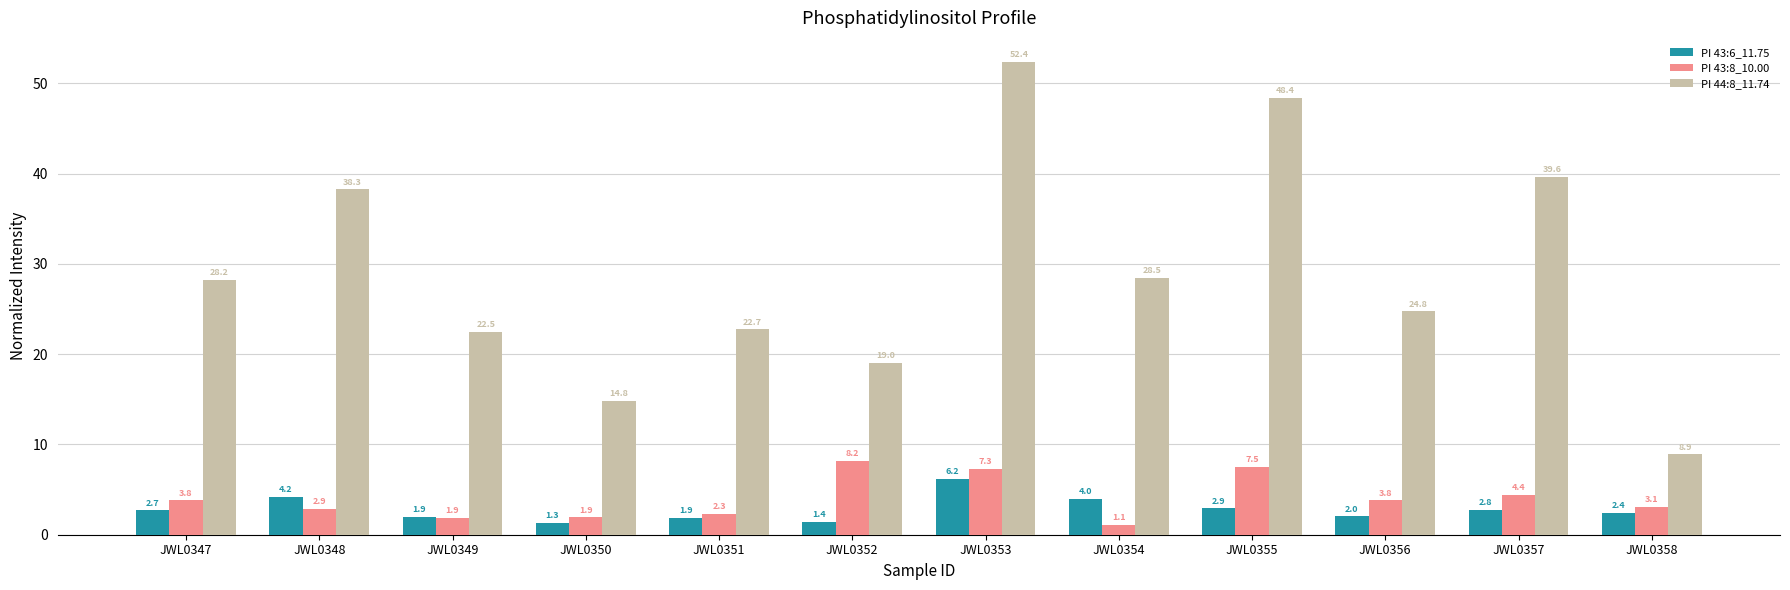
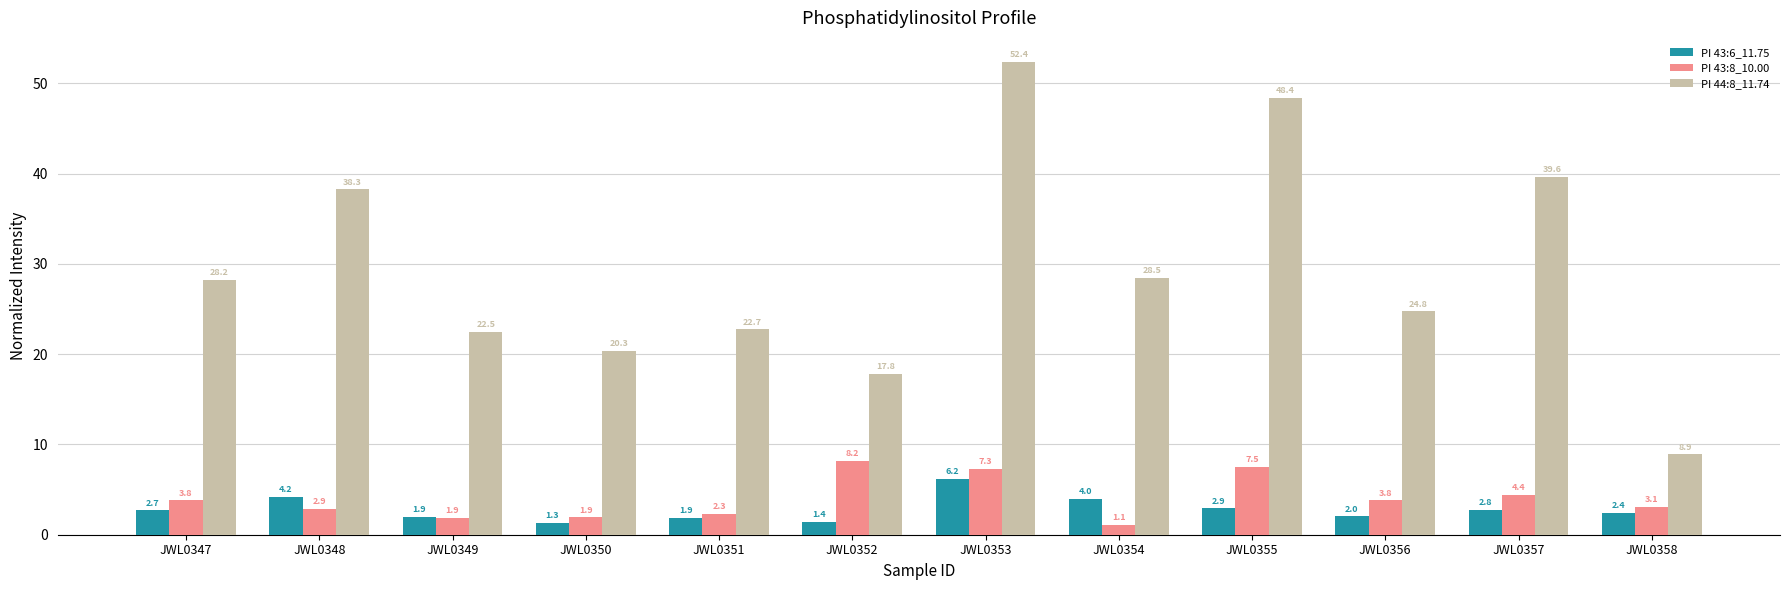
  {
    "PI 43:6_11.75": {
      "JWL0347": 2.7,
      "JWL0348": 4.2,
      "JWL0349": 1.9,
      "JWL0350": 1.3,
      "JWL0351": 1.9,
      "JWL0352": 1.4,
      "JWL0353": 6.2,
      "JWL0354": 4.0,
      "JWL0355": 2.9,
      "JWL0356": 2.0,
      "JWL0357": 2.8,
      "JWL0358": 2.4
    },
    "PI 43:8_10.00": {
      "JWL0347": 3.8,
      "JWL0348": 2.9,
      "JWL0349": 1.9,
      "JWL0350": 1.9,
      "JWL0351": 2.3,
      "JWL0352": 8.2,
      "JWL0353": 7.3,
      "JWL0354": 1.1,
      "JWL0355": 7.5,
      "JWL0356": 3.8,
      "JWL0357": 4.4,
      "JWL0358": 3.1
    },
    "PI 44:8_11.74": {
      "JWL0347": 28.2,
      "JWL0348": 38.3,
      "JWL0349": 22.5,
-     "JWL0350": 14.8,
+     "JWL0350": 20.3,
      "JWL0351": 22.7,
-     "JWL0352": 19.0,
+     "JWL0352": 17.8,
      "JWL0353": 52.4,
      "JWL0354": 28.5,
      "JWL0355": 48.4,
      "JWL0356": 24.8,
      "JWL0357": 39.6,
      "JWL0358": 8.9
    }
  }
